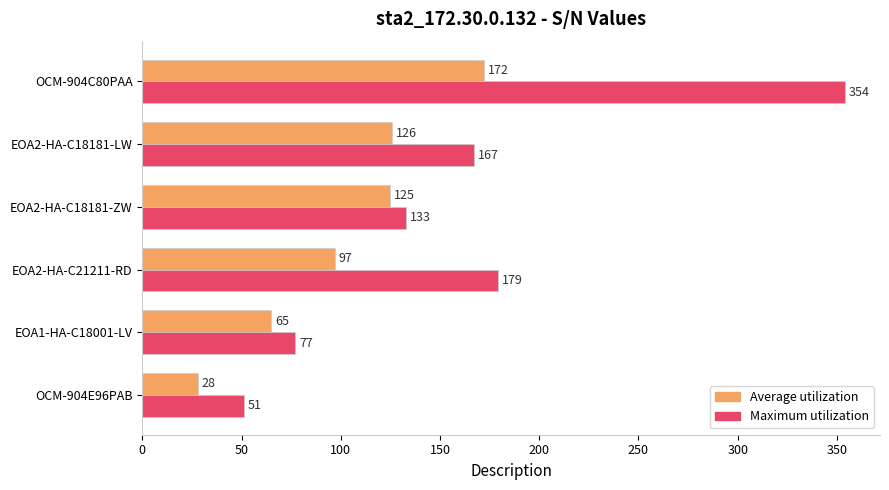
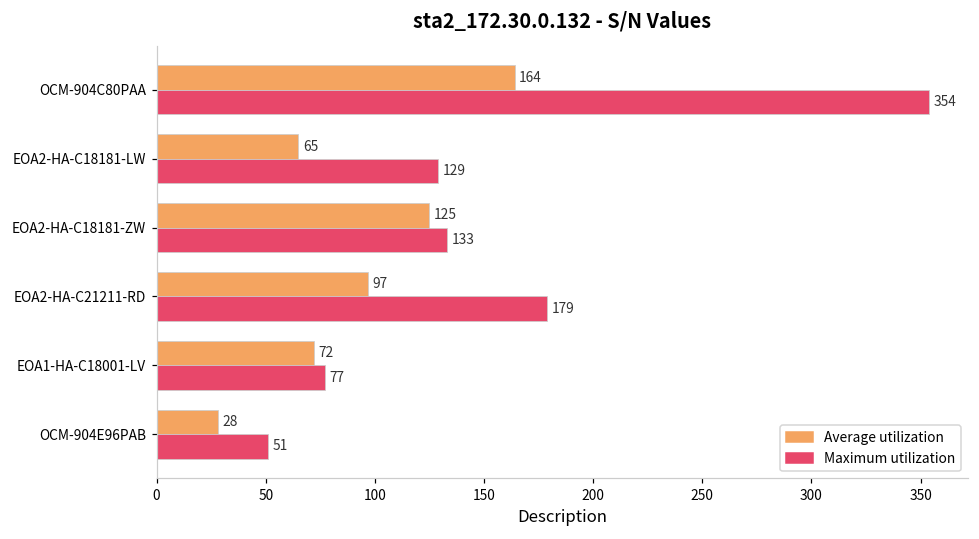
  {
    "Average utilization": {
-     "OCM-904C80PAA": 172,
-     "EOA2-HA-C18181-LW": 126,
+     "OCM-904C80PAA": 164,
+     "EOA2-HA-C18181-LW": 65,
      "EOA2-HA-C18181-ZW": 125,
      "EOA2-HA-C21211-RD": 97,
-     "EOA1-HA-C18001-LV": 65,
+     "EOA1-HA-C18001-LV": 72,
      "OCM-904E96PAB": 28
    },
    "Maximum utilization": {
      "OCM-904C80PAA": 354,
-     "EOA2-HA-C18181-LW": 167,
+     "EOA2-HA-C18181-LW": 129,
      "EOA2-HA-C18181-ZW": 133,
      "EOA2-HA-C21211-RD": 179,
      "EOA1-HA-C18001-LV": 77,
      "OCM-904E96PAB": 51
    }
  }
